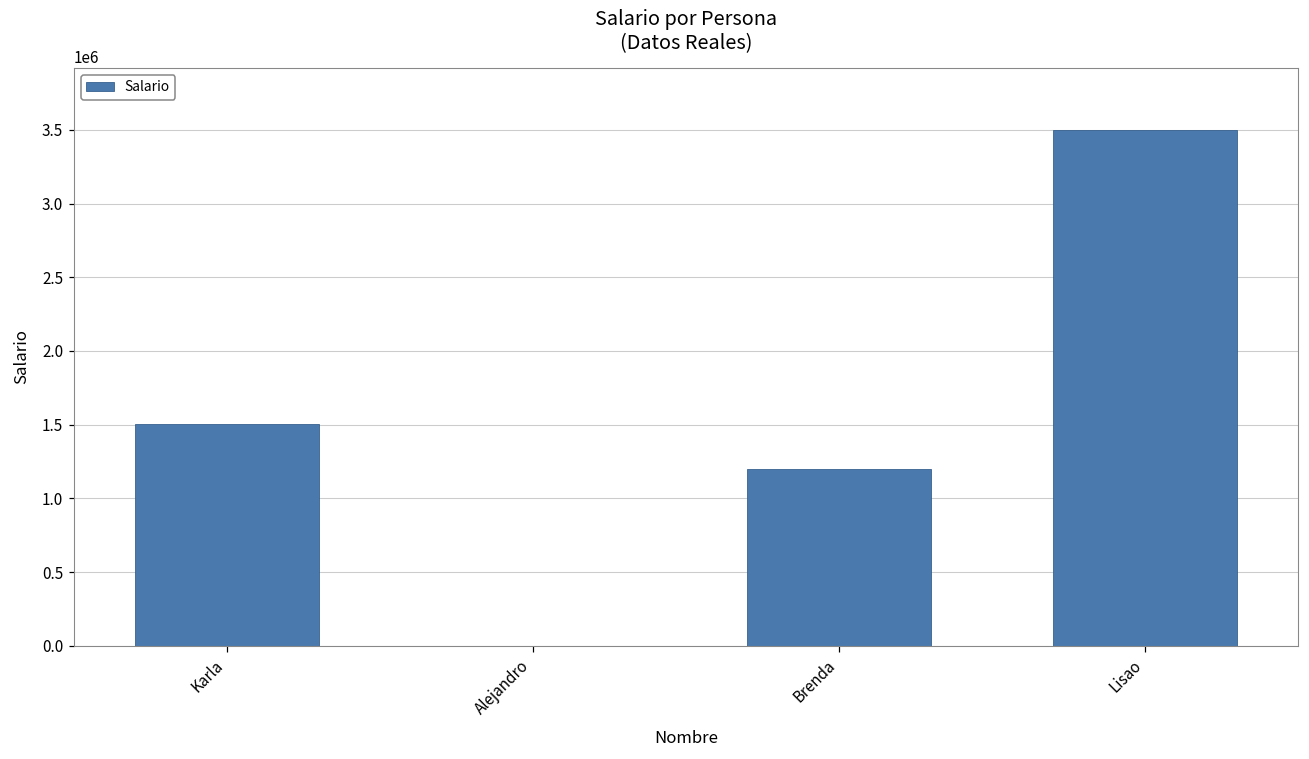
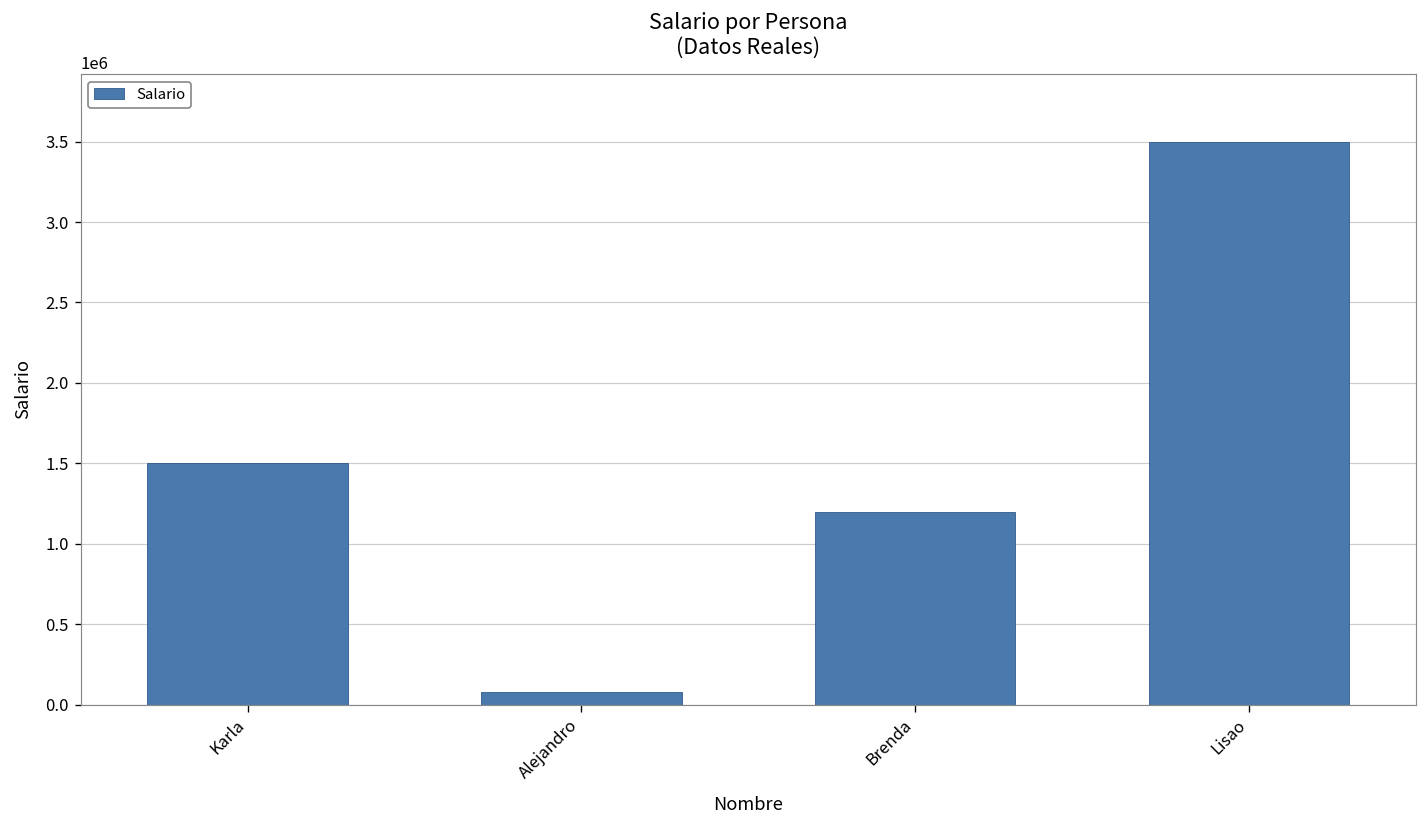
  {
    "Karla": 1500000,
-   "Alejandro": 0,
+   "Alejandro": 80000,
    "Brenda": 1200000,
    "Lisao": 3500000
  }
